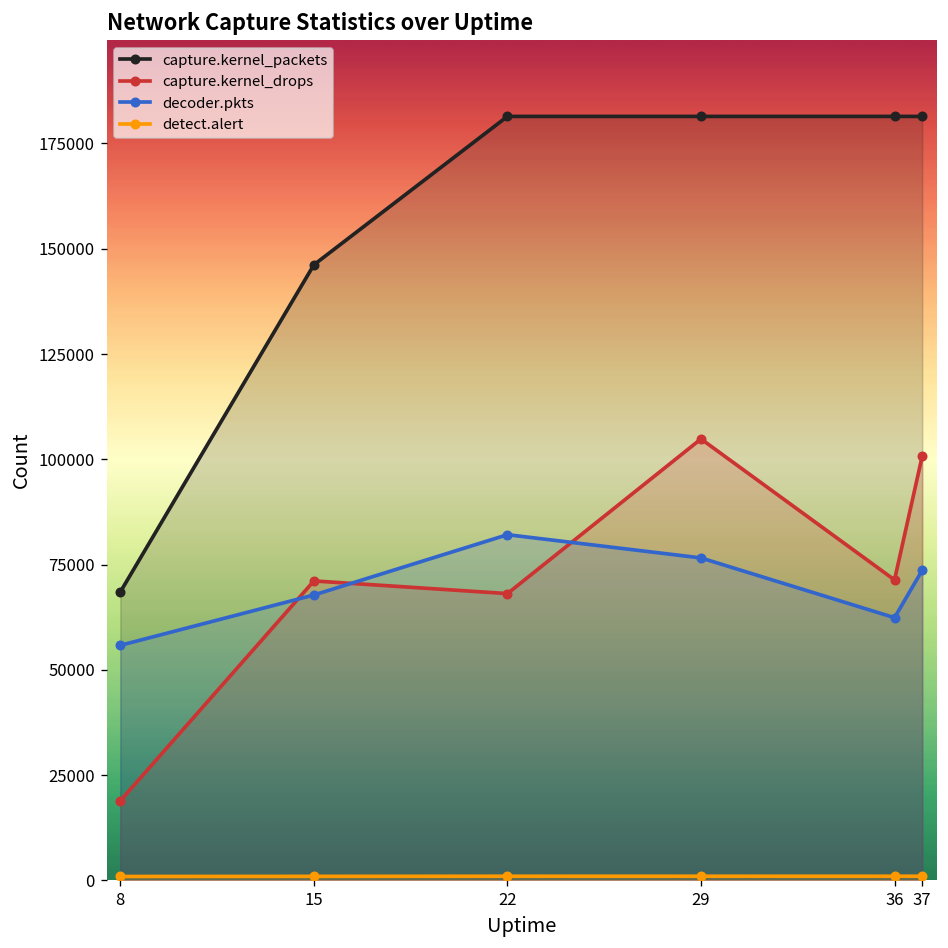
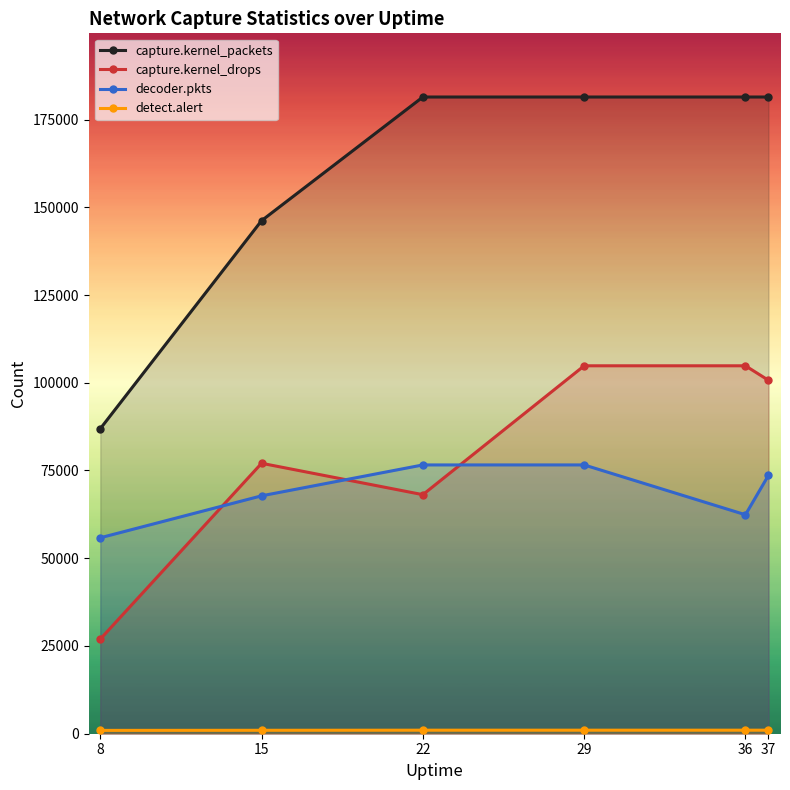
  {
    "capture.kernel_packets": {
-     "8": 69000,
+     "8": 87000,
      "15": 146000,
      "22": 181000,
      "29": 181000,
      "36": 181000,
      "37": 181000
    },
    "capture.kernel_drops": {
-     "8": 19000,
-     "15": 71000,
+     "8": 27000,
+     "15": 77000,
      "22": 68000,
      "29": 105000,
-     "36": 71000,
+     "36": 105000,
      "37": 101000
    },
    "decoder.pkts": {
      "8": 56000,
      "15": 68000,
-     "22": 82000,
+     "22": 77000,
      "29": 77000,
      "36": 62000,
      "37": 74000
    },
    "detect.alert": {
      "8": 1000,
      "15": 1000,
      "22": 1000,
      "29": 1000,
      "36": 1000,
      "37": 1000
    }
  }
